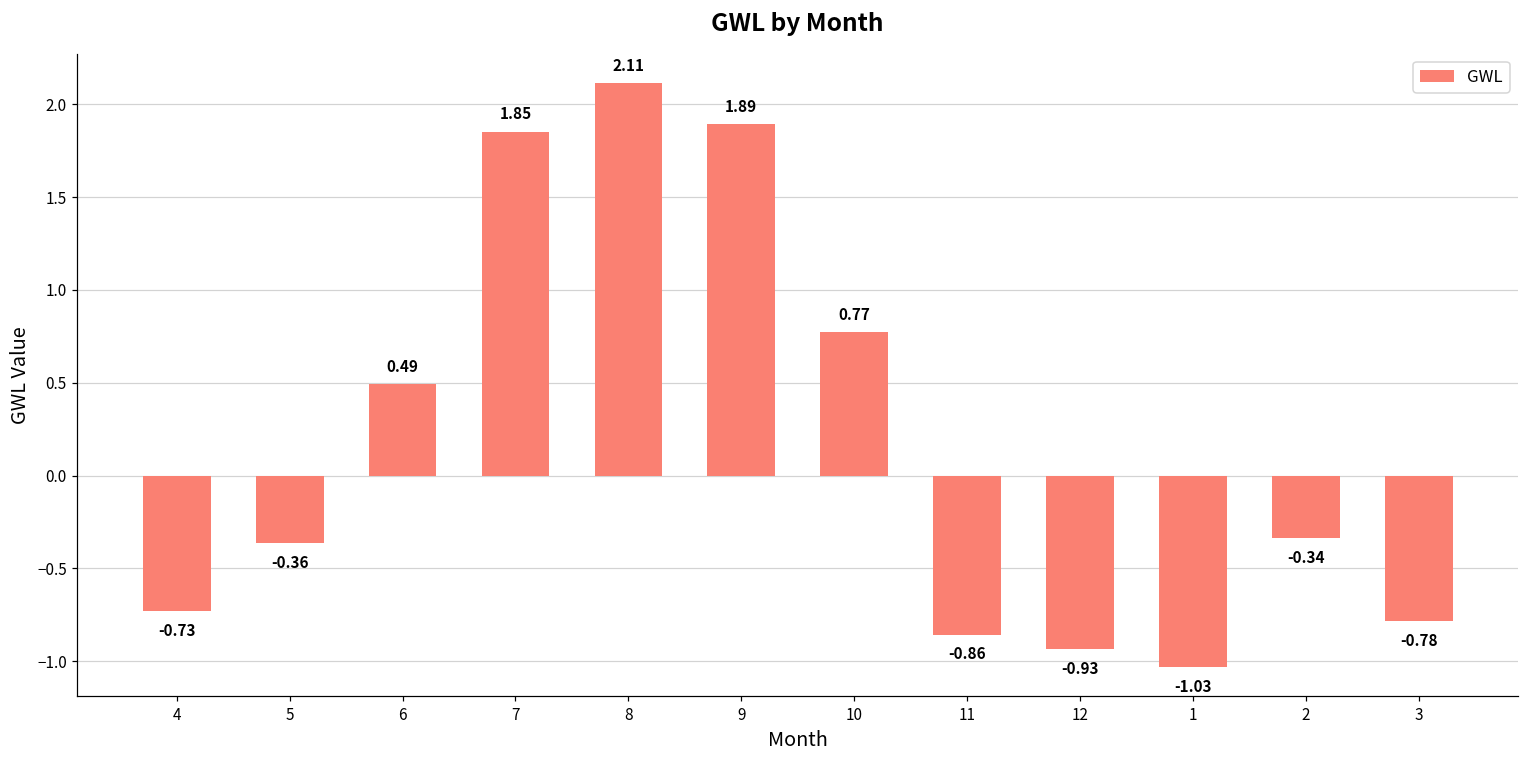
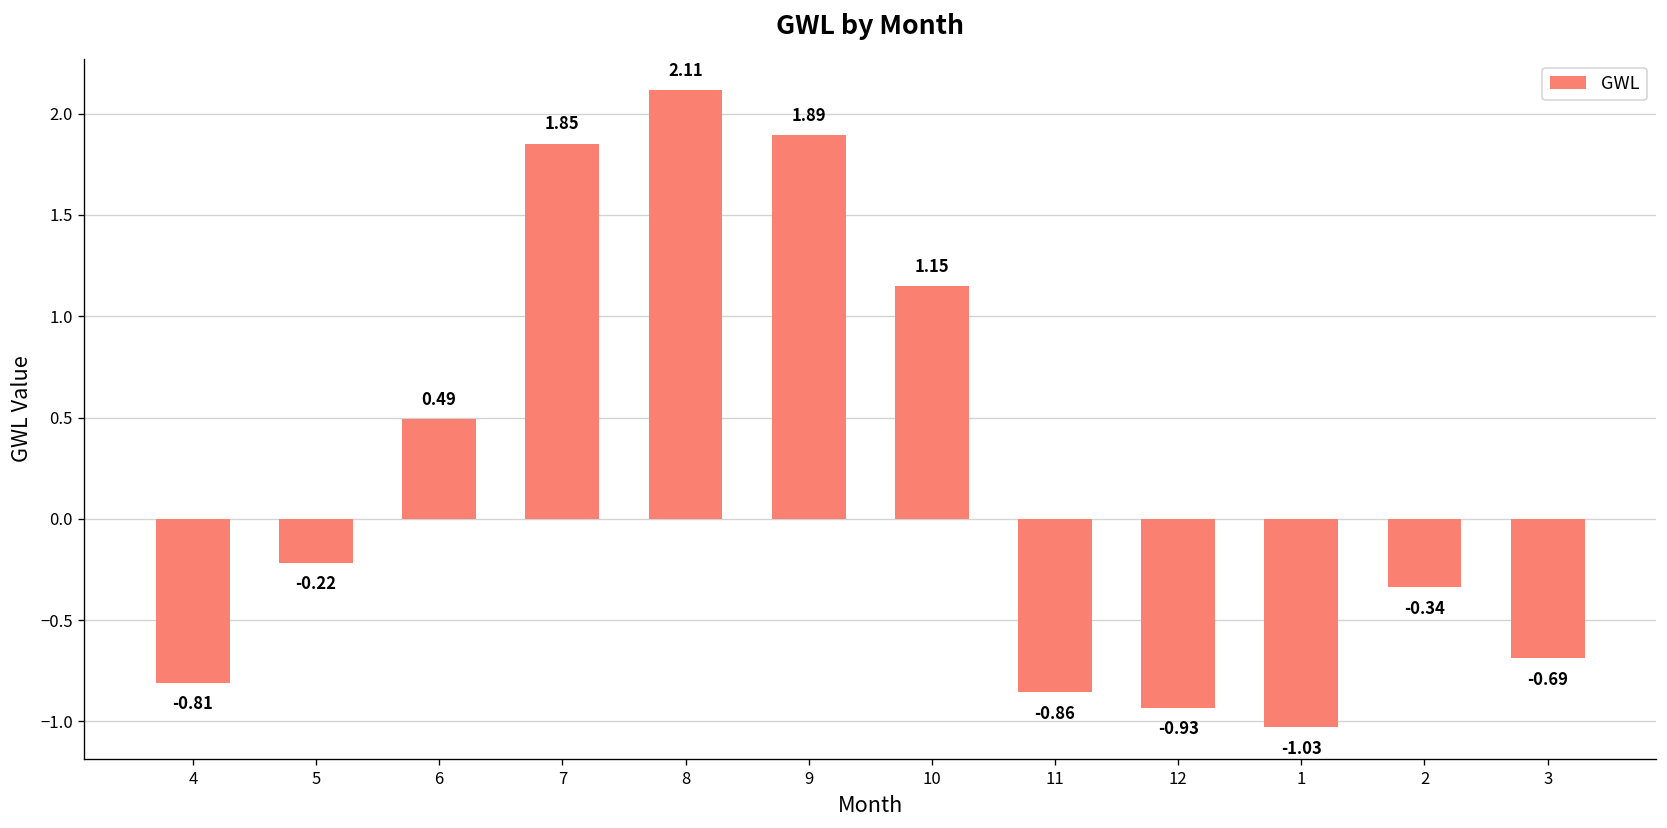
  {
-   "4": -0.73,
-   "5": -0.36,
+   "4": -0.81,
+   "5": -0.22,
    "6": 0.49,
    "7": 1.85,
    "8": 2.11,
    "9": 1.89,
-   "10": 0.77,
+   "10": 1.15,
    "11": -0.86,
    "12": -0.93,
    "1": -1.03,
    "2": -0.34,
-   "3": -0.78
+   "3": -0.69
  }
